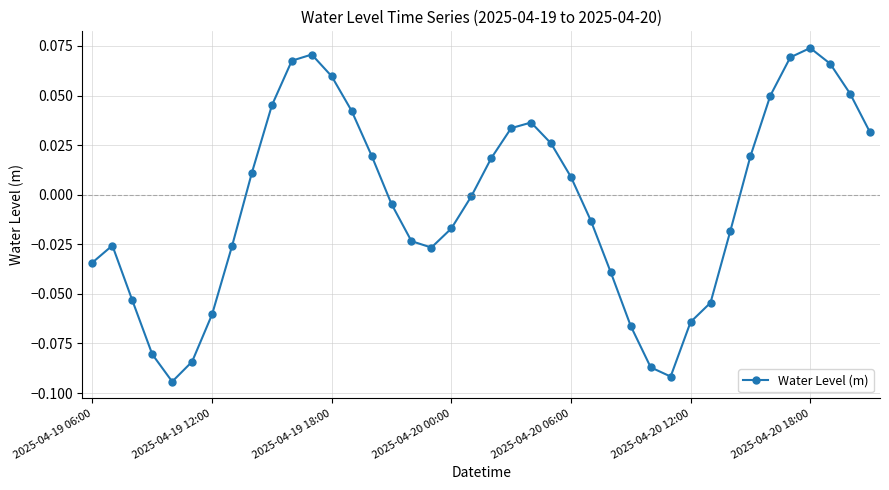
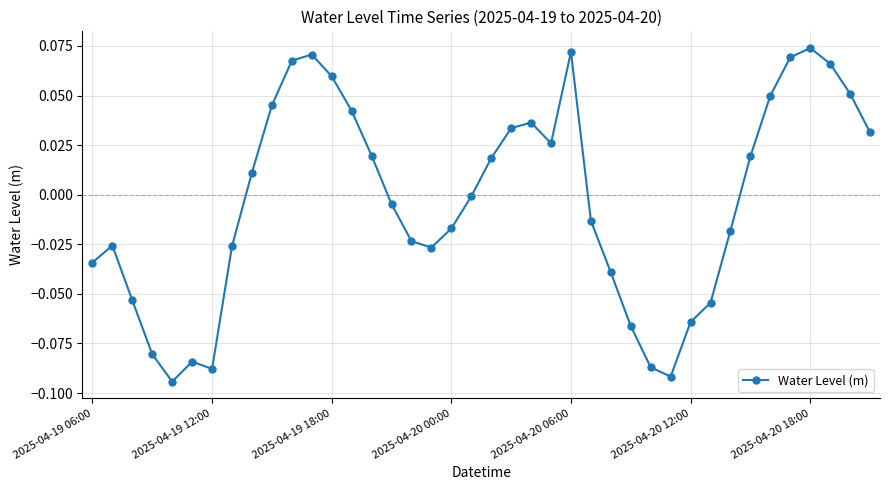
  {
    "2025-04-19 06:00": -0.034,
-   "2025-04-19 12:00": -0.060,
+   "2025-04-19 12:00": -0.088,
    "2025-04-19 18:00": 0.060,
    "2025-04-20 00:00": -0.017,
-   "2025-04-20 06:00": 0.009,
+   "2025-04-20 06:00": 0.072,
    "2025-04-20 12:00": -0.064,
    "2025-04-20 18:00": 0.074
  }
